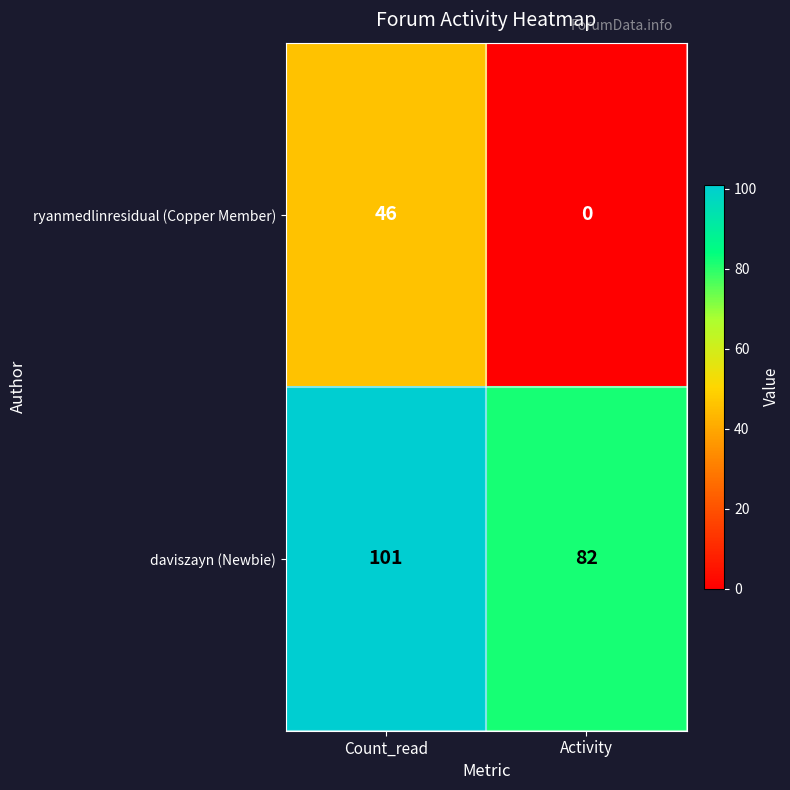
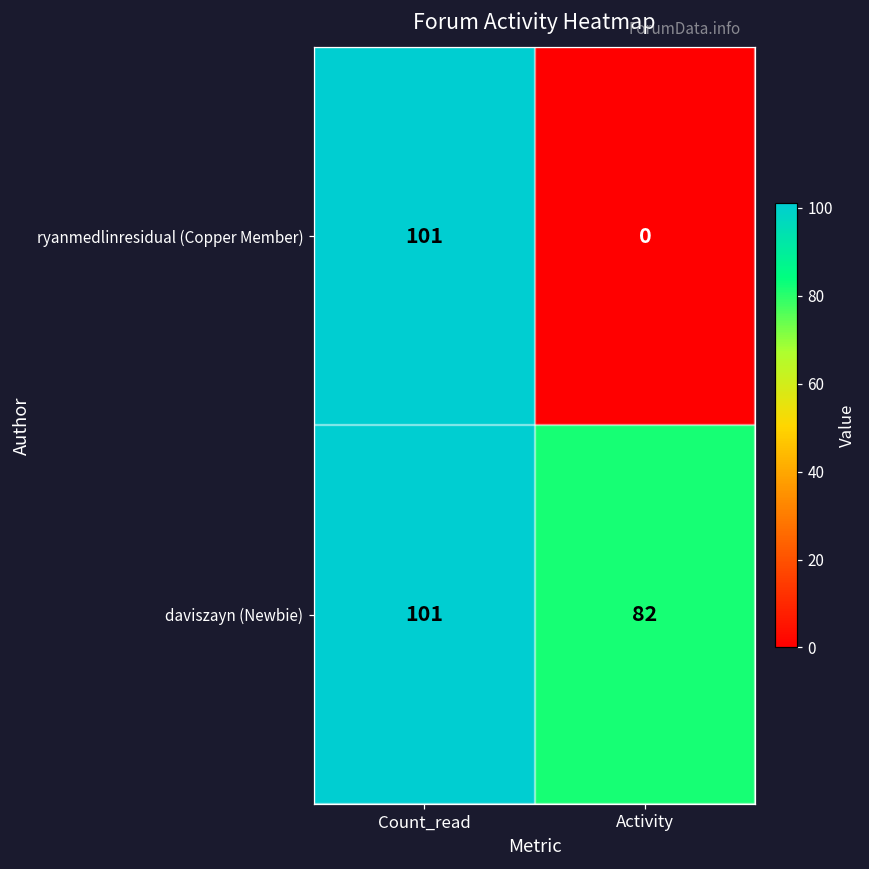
  {
    "ryanmedlinresidual (Copper Member)": {
-     "Count_read": 46,
+     "Count_read": 101,
      "Activity": 0
    },
    "daviszayn (Newbie)": {
      "Count_read": 101,
      "Activity": 82
    }
  }
